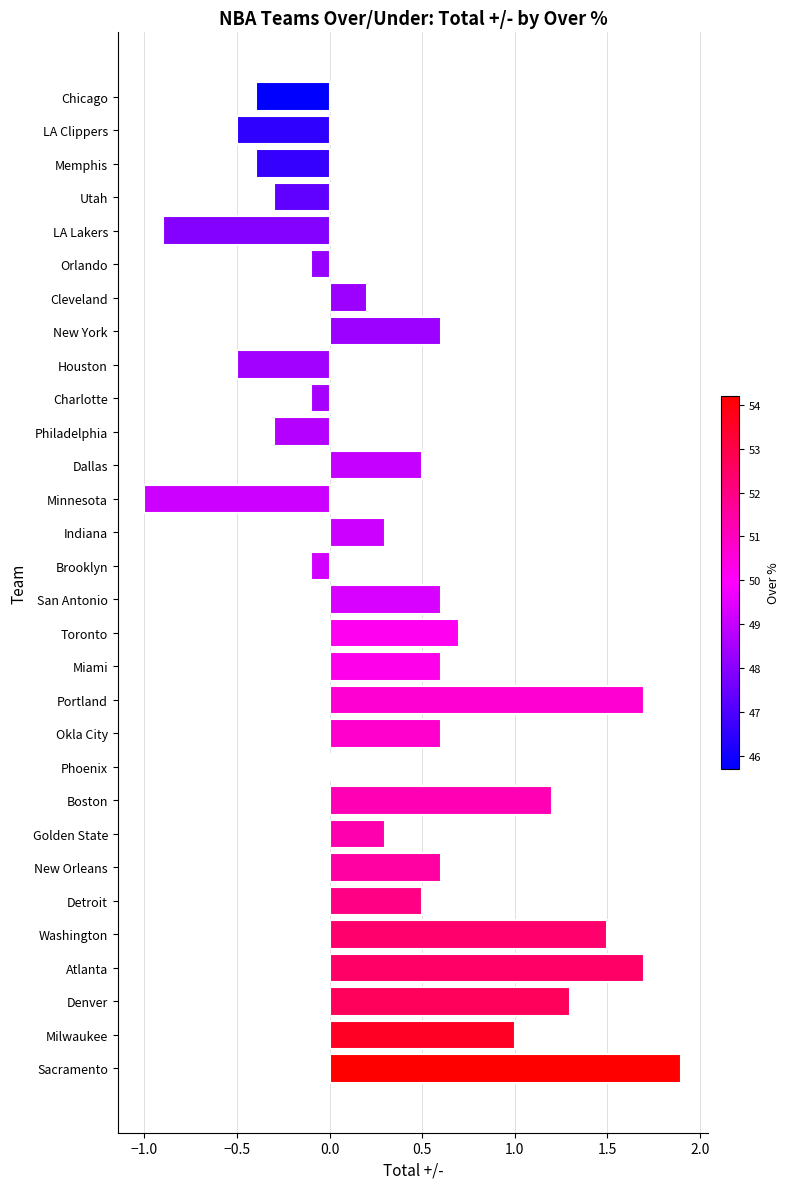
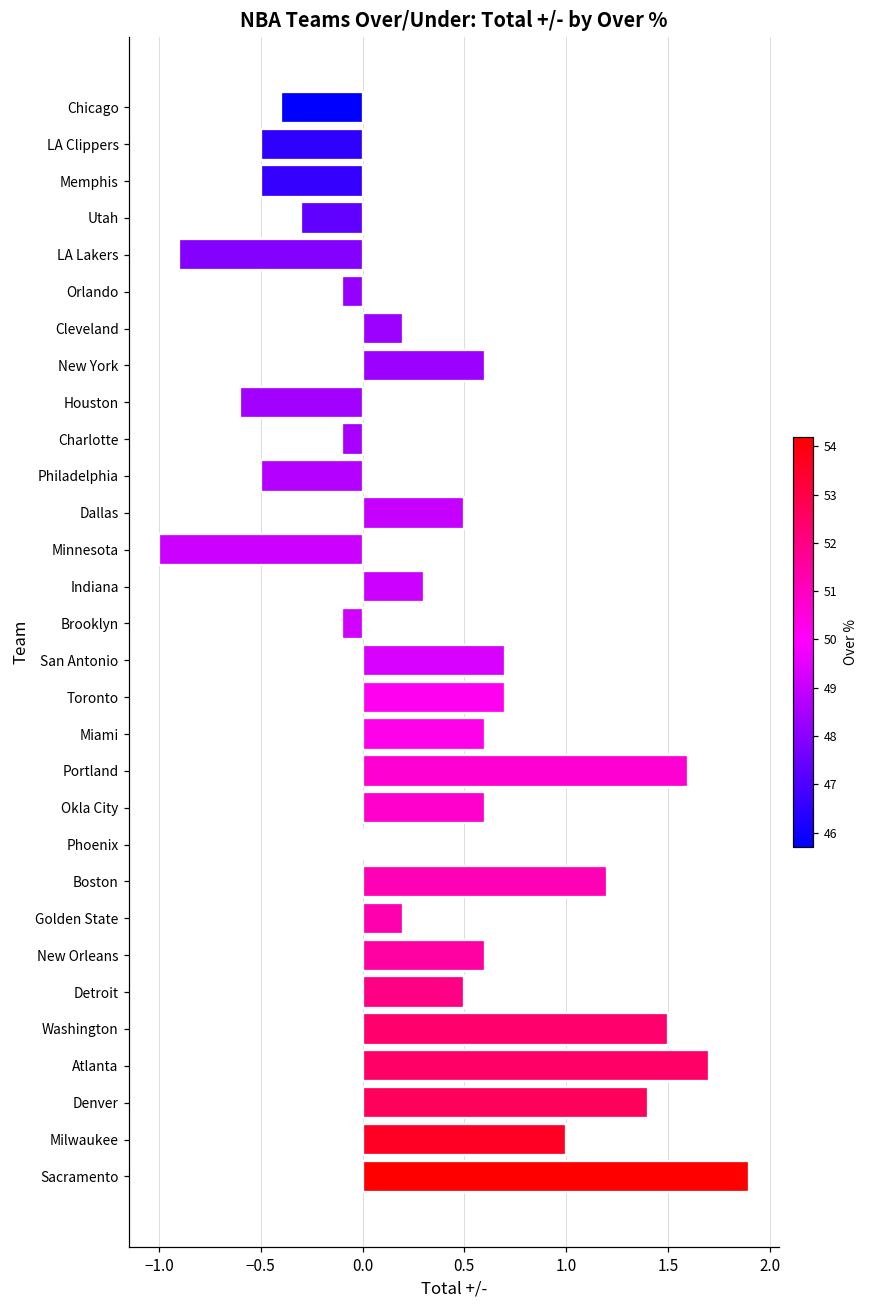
  {
    "Chicago": -0.4,
    "LA Clippers": -0.5,
-   "Memphis": -0.4,
+   "Memphis": -0.5,
    "Utah": -0.3,
    "LA Lakers": -0.9,
    "Orlando": -0.1,
    "Cleveland": 0.2,
    "New York": 0.6,
-   "Houston": -0.5,
+   "Houston": -0.6,
    "Charlotte": -0.1,
-   "Philadelphia": -0.3,
+   "Philadelphia": -0.5,
    "Dallas": 0.5,
    "Minnesota": -1.0,
    "Indiana": 0.3,
    "Brooklyn": -0.1,
-   "San Antonio": 0.6,
+   "San Antonio": 0.7,
    "Toronto": 0.7,
    "Miami": 0.6,
-   "Portland": 1.7,
+   "Portland": 1.6,
    "Okla City": 0.6,
    "Phoenix": 0.0,
    "Boston": 1.2,
-   "Golden State": 0.3,
+   "Golden State": 0.2,
    "New Orleans": 0.6,
    "Detroit": 0.5,
    "Washington": 1.5,
    "Atlanta": 1.7,
-   "Denver": 1.3,
+   "Denver": 1.4,
    "Milwaukee": 1.0,
    "Sacramento": 1.9
  }
